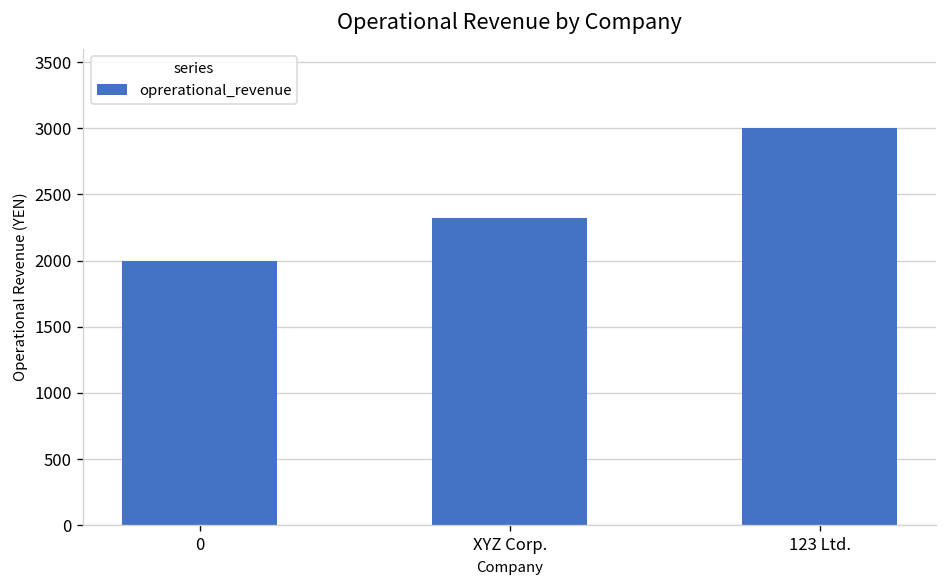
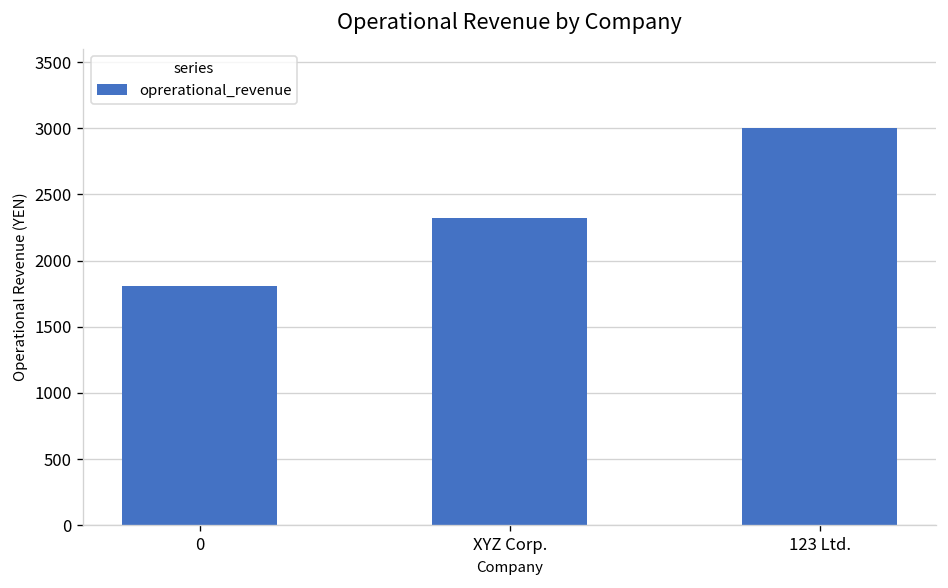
  {
-   "0": 2000,
+   "0": 1810,
    "XYZ Corp.": 2320,
    "123 Ltd.": 3000
  }
